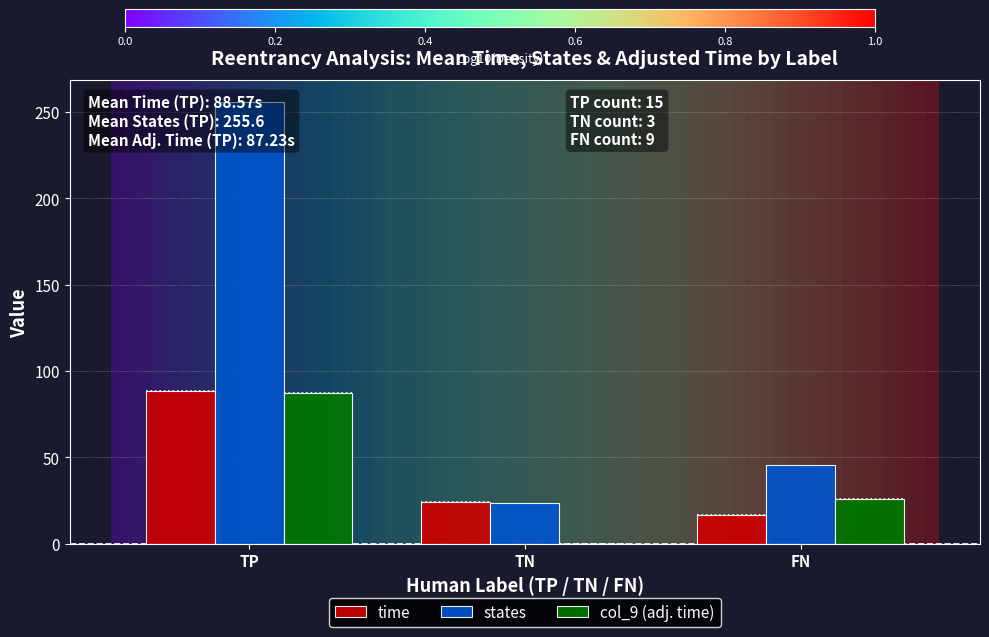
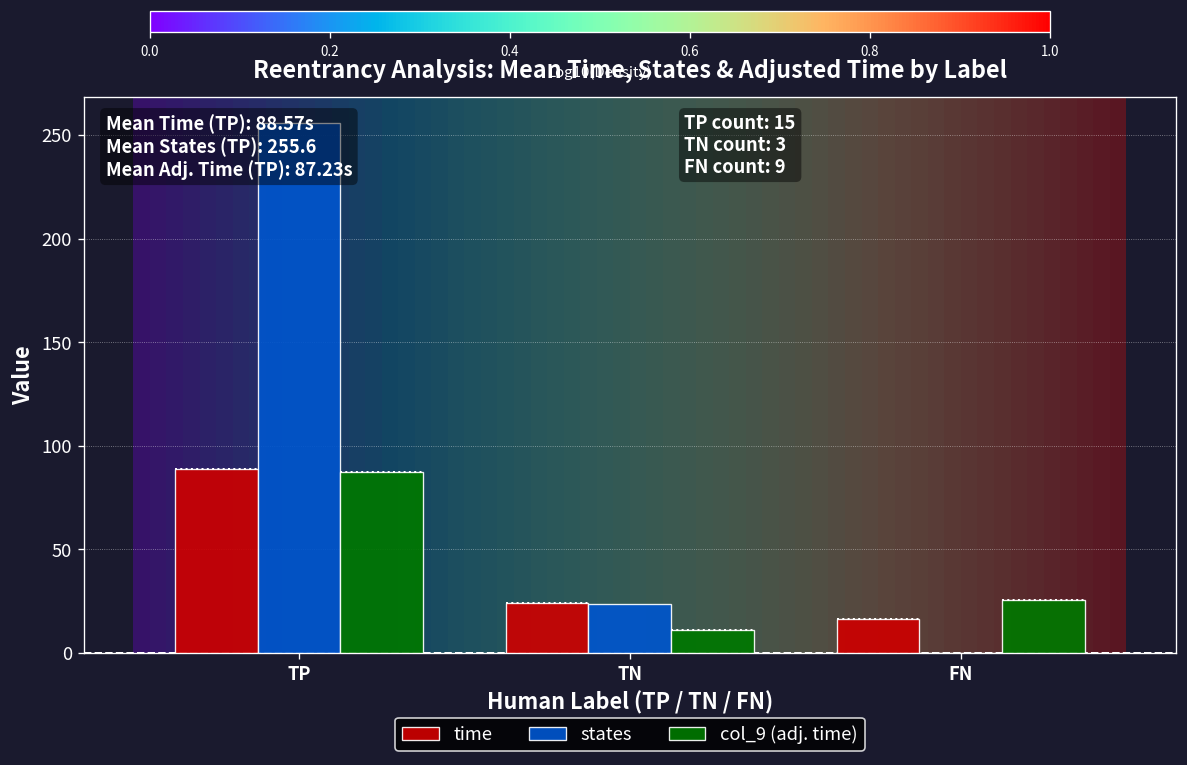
  {
    "time": {
      "TP": 89,
      "TN": 24,
      "FN": 16
    },
    "states": {
      "TN": 24,
-     "FN": 45
+     "FN": 0
    },
    "col_9 (adj. time)": {
      "TP": 87,
-     "TN": 0,
+     "TN": 11,
      "FN": 26
    }
  }
